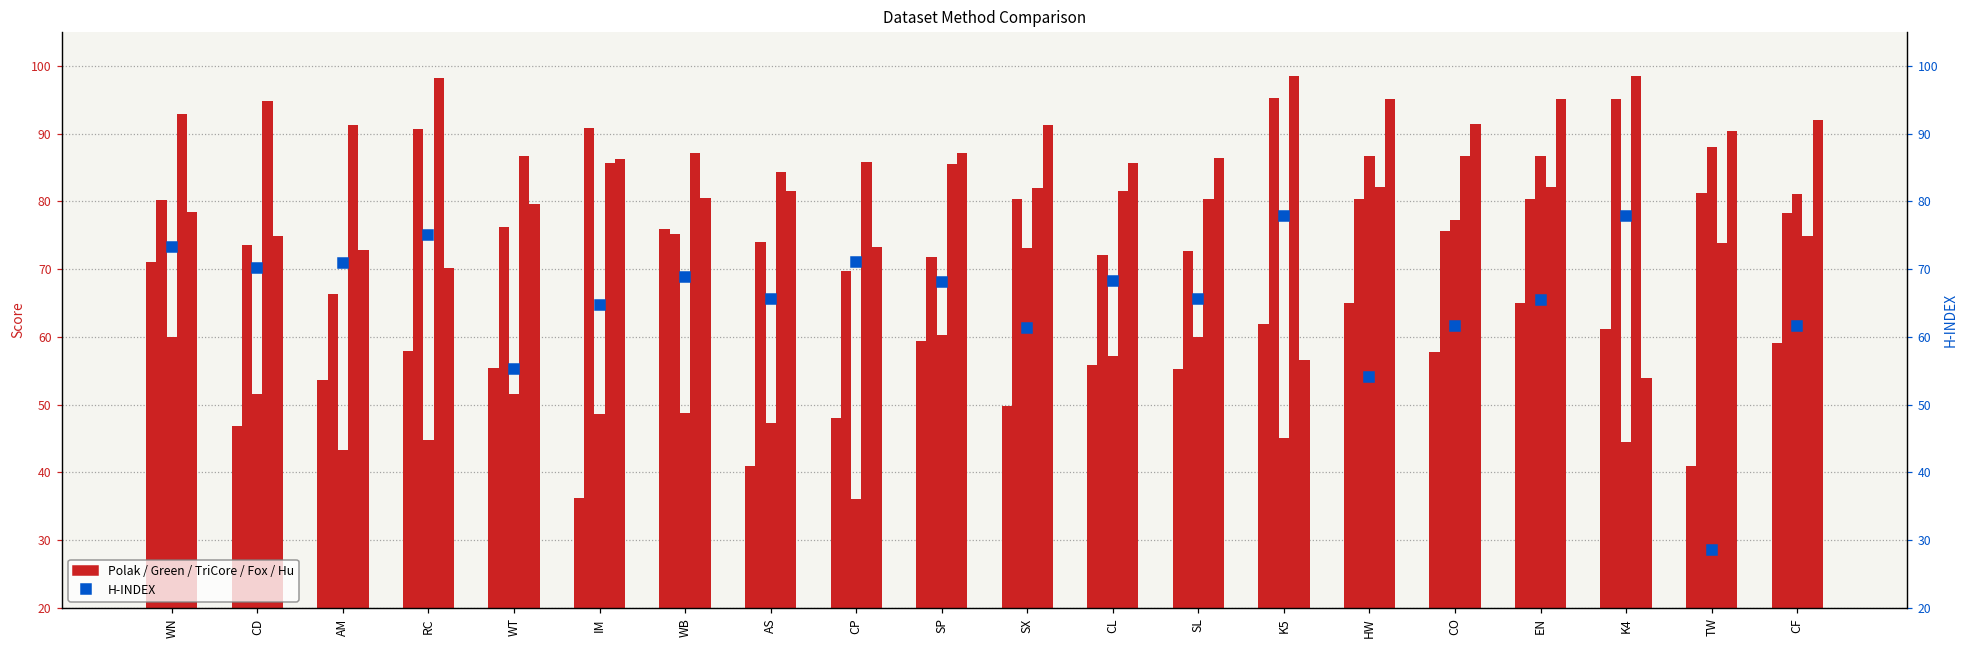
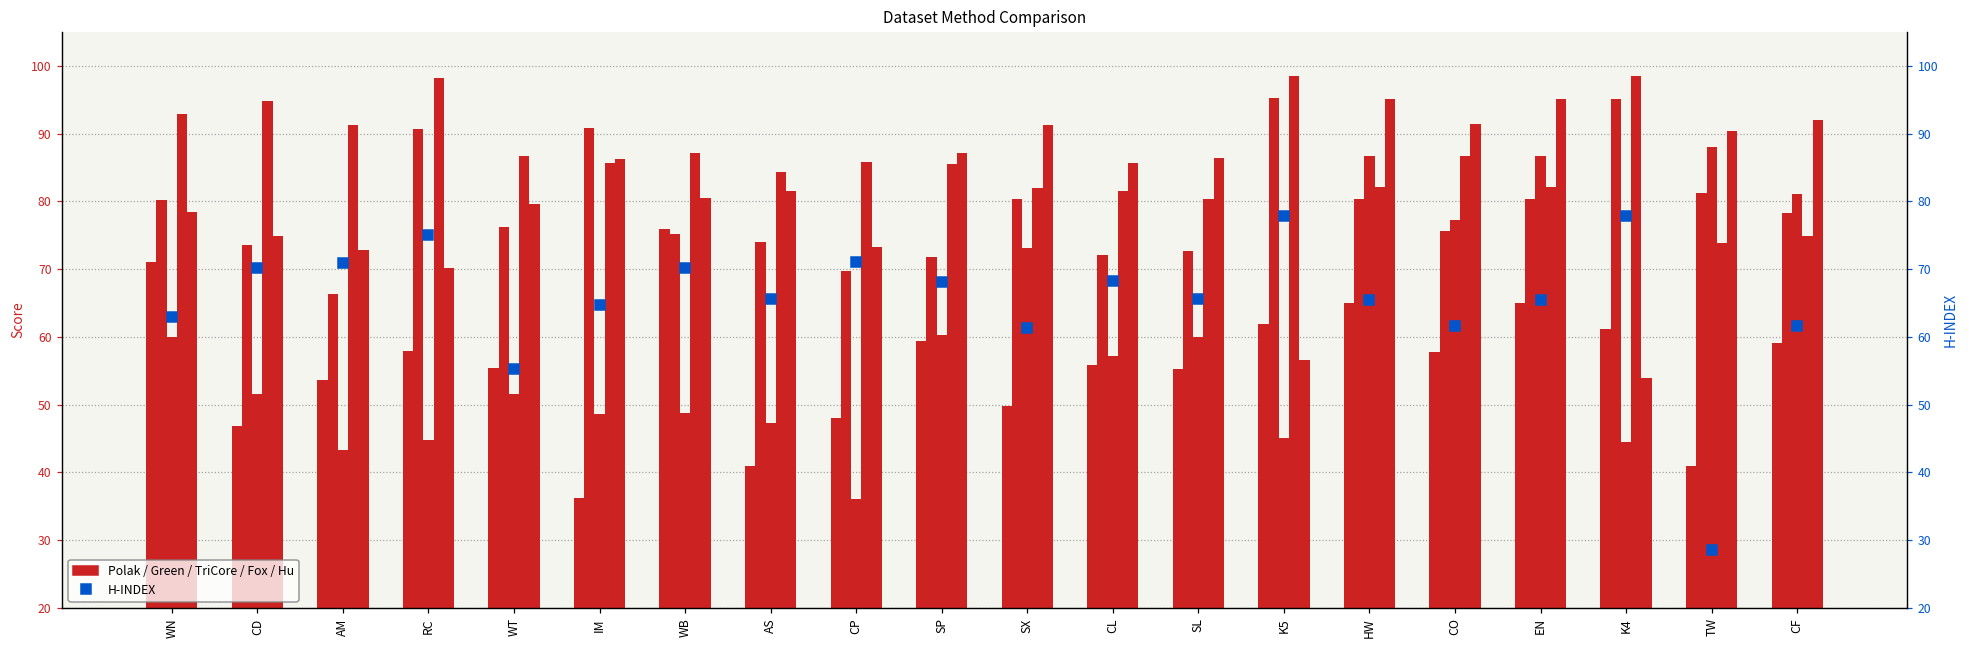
  {
    "H-INDEX": {
-     "WN": 73,
+     "WN": 63,
      "CD": 70,
      "AM": 71,
      "RC": 75,
      "WT": 55,
      "IM": 65,
-     "WB": 69,
+     "WB": 70,
      "AS": 66,
      "CP": 71,
      "SP": 68,
      "SX": 61,
      "CL": 68,
      "SL": 66,
      "K5": 78,
-     "HW": 54,
+     "HW": 65,
      "CO": 62,
      "EN": 65,
      "K4": 78,
      "TW": 28,
      "CF": 62
    }
  }
